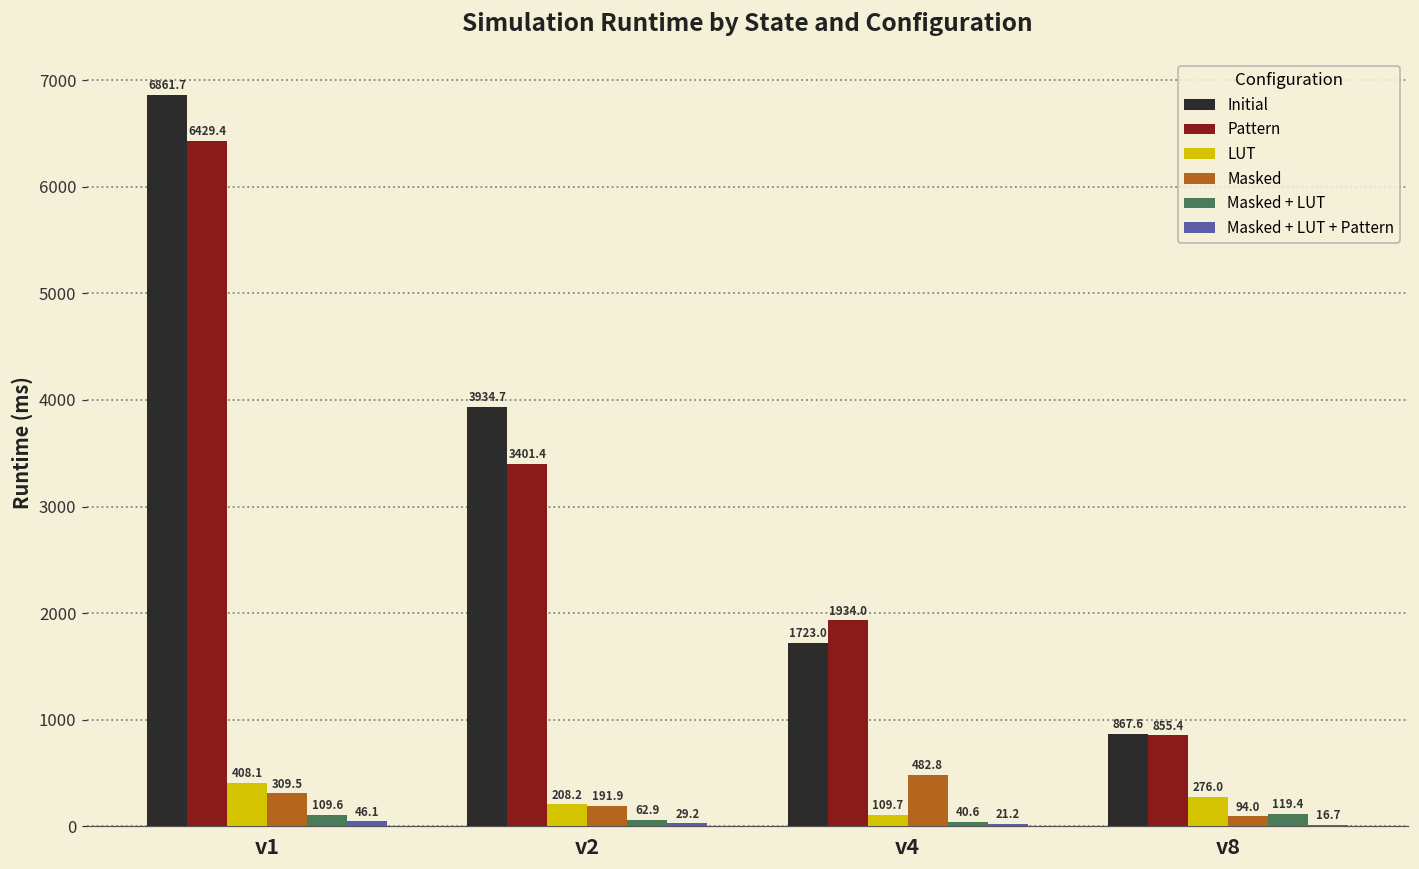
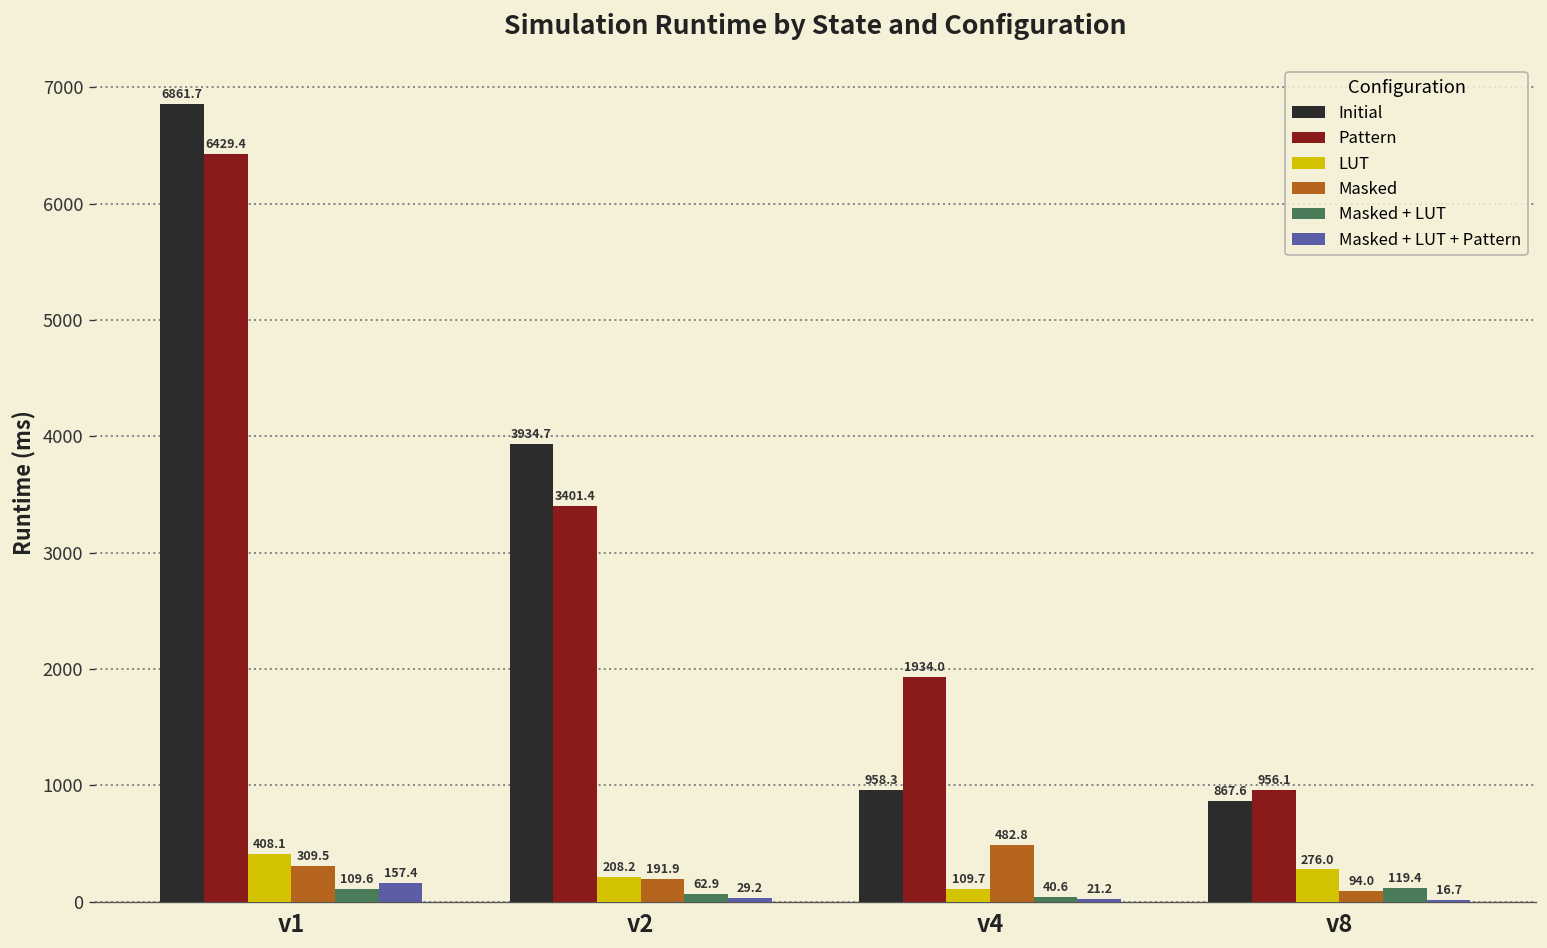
  {
    "Initial": {
      "v1": 6861.7,
      "v2": 3934.7,
-     "v4": 1723.0,
+     "v4": 958.3,
      "v8": 867.6
    },
    "Pattern": {
      "v1": 6429.4,
      "v2": 3401.4,
      "v4": 1934.0,
-     "v8": 855.4
+     "v8": 956.1
    },
    "LUT": {
      "v1": 408.1,
      "v2": 208.2,
      "v4": 109.7,
      "v8": 276.0
    },
    "Masked": {
      "v1": 309.5,
      "v2": 191.9,
      "v4": 482.8,
      "v8": 94.0
    },
    "Masked + LUT": {
      "v1": 109.6,
      "v2": 62.9,
      "v4": 40.6,
      "v8": 119.4
    },
    "Masked + LUT + Pattern": {
-     "v1": 46.1,
+     "v1": 157.4,
      "v2": 29.2,
      "v4": 21.2,
      "v8": 16.7
    }
  }
